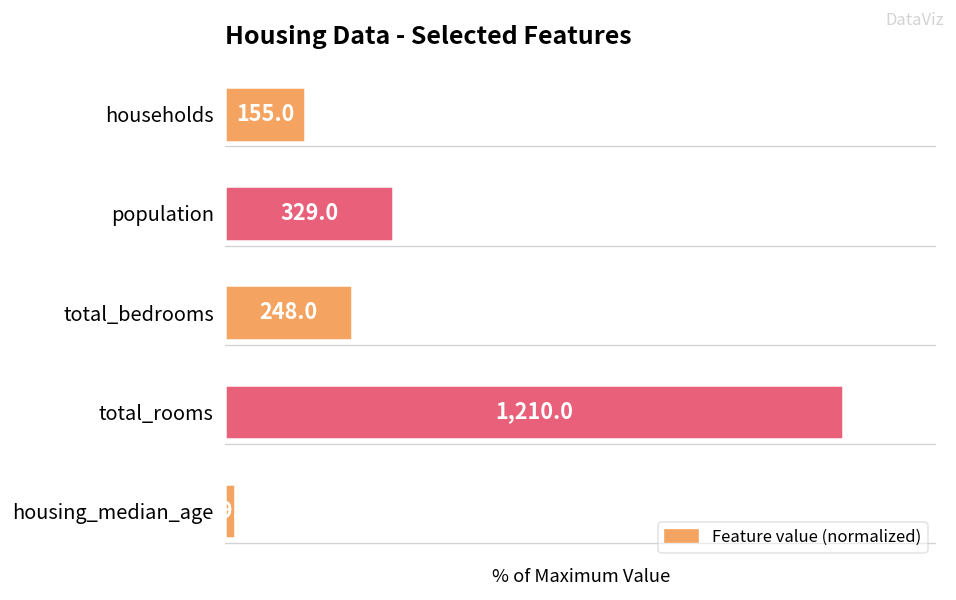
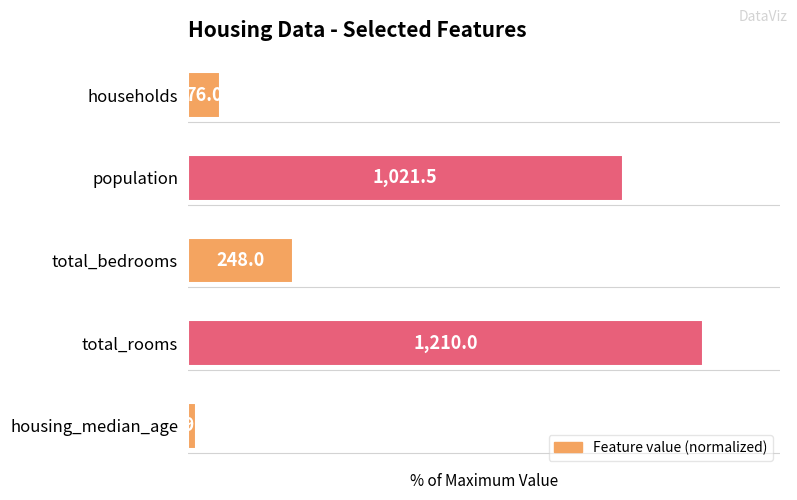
  {
-   "households": "155.0",
-   "population": "329.0"
+   "households": "76.0",
+   "population": "1,021.5"
  }
